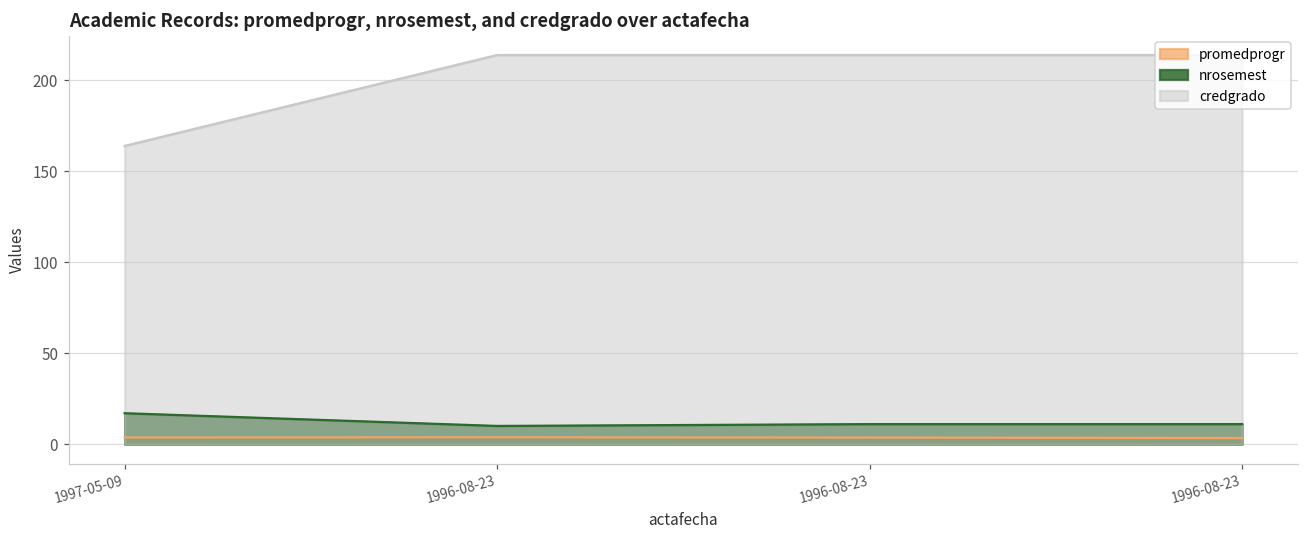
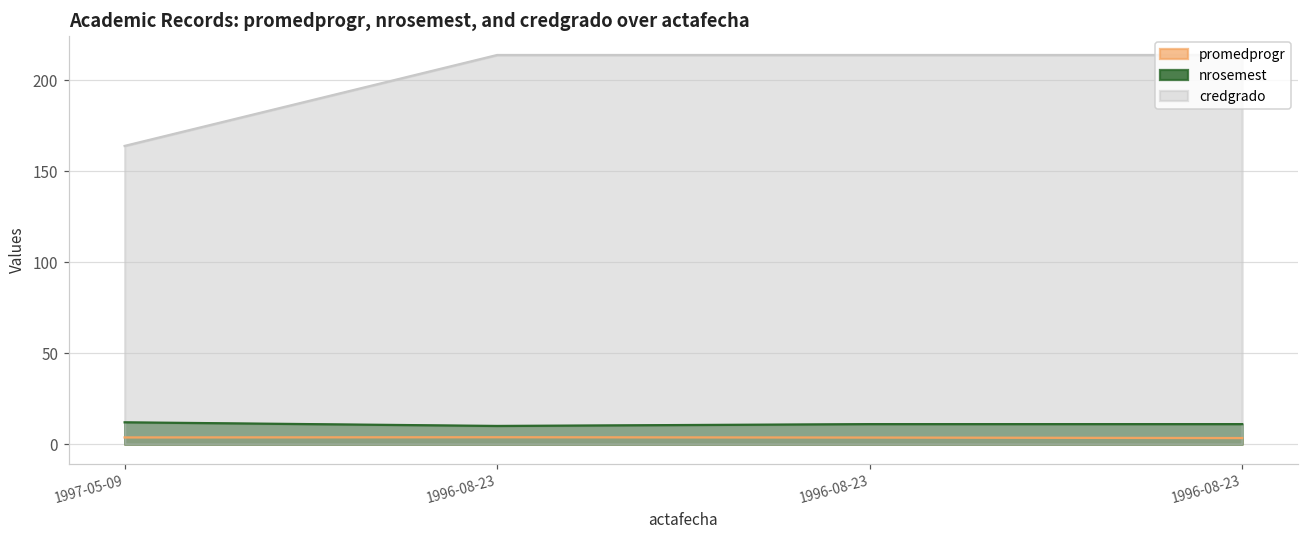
  {
    "promedprogr": {
      "1997-05-09": 4
    },
    "nrosemest": {
-     "1997-05-09": 17
+     "1997-05-09": 12
    },
    "credgrado": {
      "1997-05-09": 164
    }
  }
